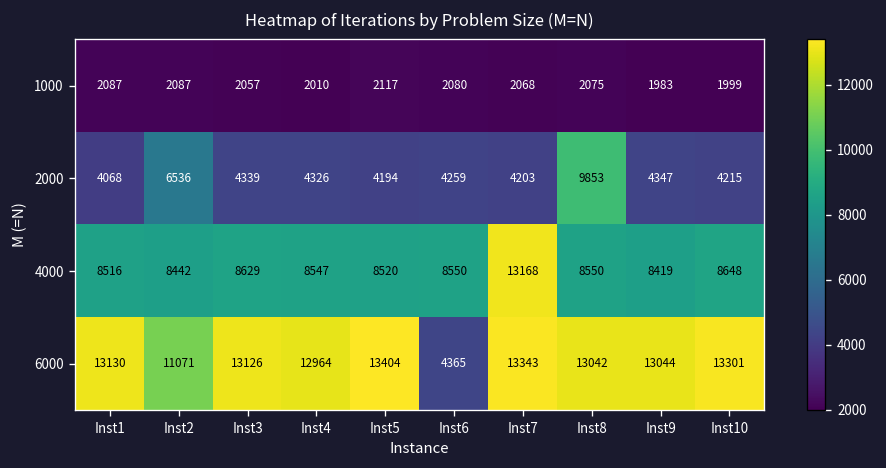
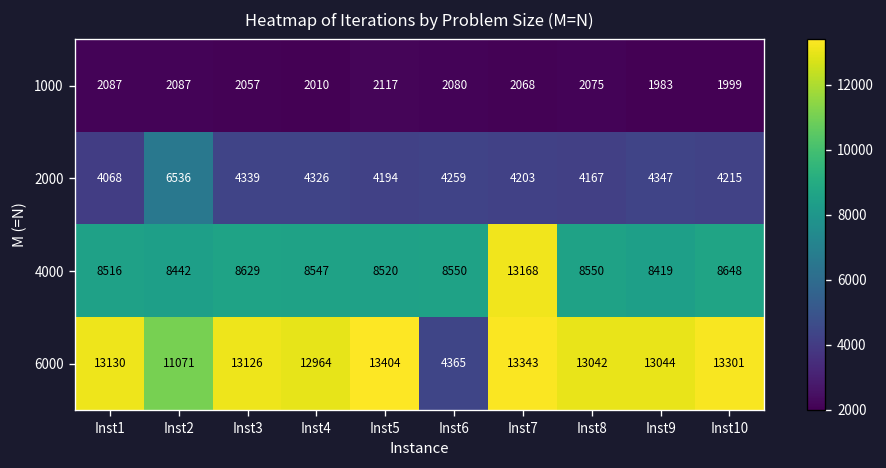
  {
    "1000": {
      "Inst1": 2087,
      "Inst2": 2087,
      "Inst3": 2057,
      "Inst4": 2010,
      "Inst5": 2117,
      "Inst6": 2080,
      "Inst7": 2068,
      "Inst8": 2075,
      "Inst9": 1983,
      "Inst10": 1999
    },
    "2000": {
      "Inst1": 4068,
      "Inst2": 6536,
      "Inst3": 4339,
      "Inst4": 4326,
      "Inst5": 4194,
      "Inst6": 4259,
      "Inst7": 4203,
-     "Inst8": 9853,
+     "Inst8": 4167,
      "Inst9": 4347,
      "Inst10": 4215
    },
    "4000": {
      "Inst1": 8516,
      "Inst2": 8442,
      "Inst3": 8629,
      "Inst4": 8547,
      "Inst5": 8520,
      "Inst6": 8550,
      "Inst7": 13168,
      "Inst8": 8550,
      "Inst9": 8419,
      "Inst10": 8648
    },
    "6000": {
      "Inst1": 13130,
      "Inst2": 11071,
      "Inst3": 13126,
      "Inst4": 12964,
      "Inst5": 13404,
      "Inst6": 4365,
      "Inst7": 13343,
      "Inst8": 13042,
      "Inst9": 13044,
      "Inst10": 13301
    }
  }
